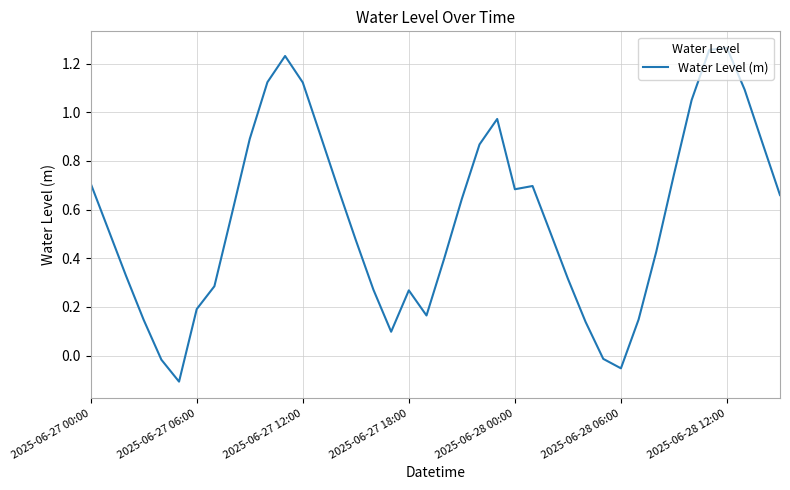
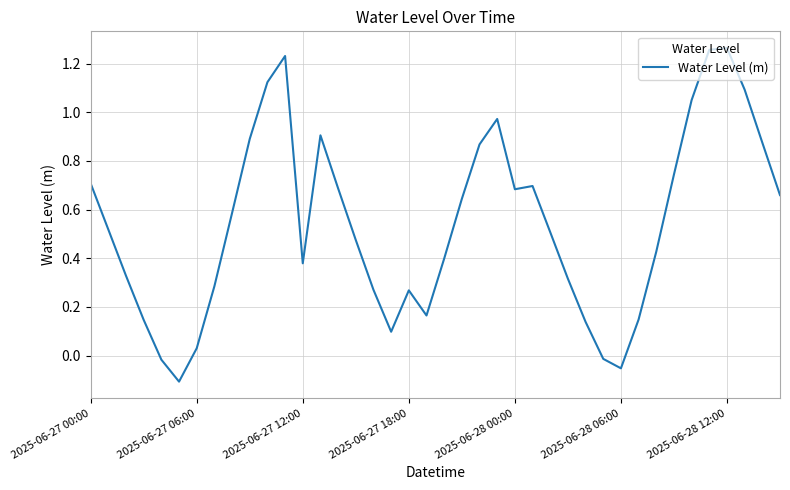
  {
    "2025-06-27 00:00": 0.71,
-   "2025-06-27 06:00": 0.19,
-   "2025-06-27 12:00": 1.12,
+   "2025-06-27 06:00": 0.03,
+   "2025-06-27 12:00": 0.38,
    "2025-06-27 18:00": 0.27,
    "2025-06-28 00:00": 0.68,
    "2025-06-28 06:00": -0.05
  }
